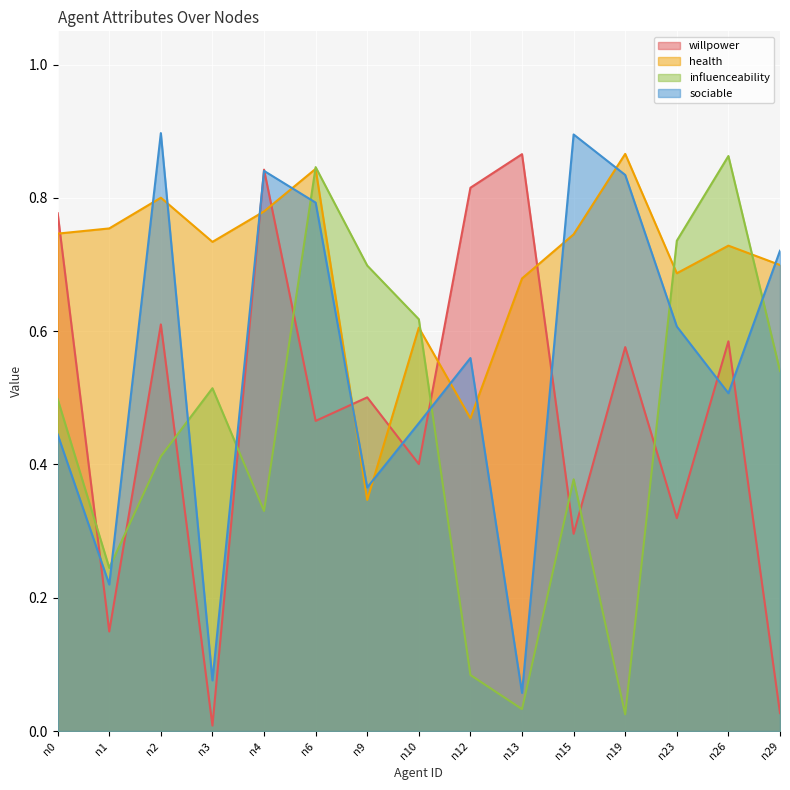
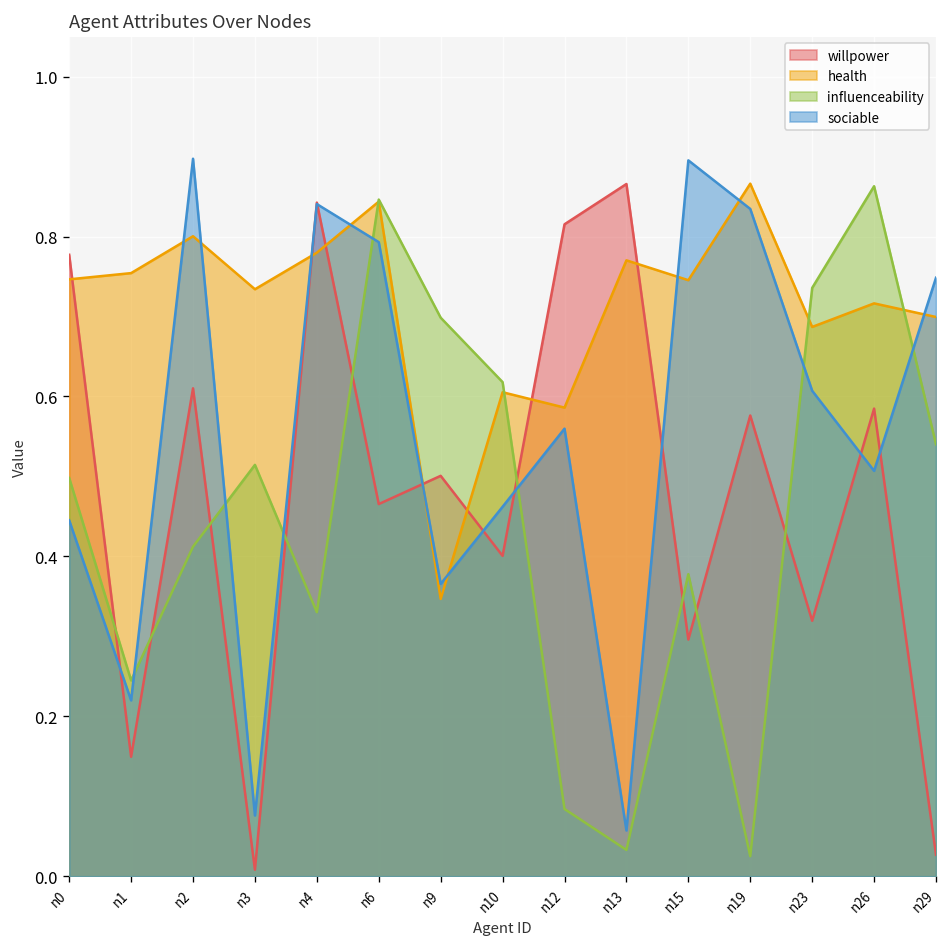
  {
    "willpower": {
      "n0": 0.78,
      "n1": 0.15,
      "n2": 0.61,
      "n3": 0.01,
      "n6": 0.47,
      "n9": 0.50,
      "n10": 0.40,
      "n12": 0.82,
      "n13": 0.87,
      "n15": 0.30,
      "n19": 0.58,
      "n23": 0.32,
      "n26": 0.58,
      "n29": 0.03
    },
    "health": {
      "n0": 0.75,
      "n1": 0.75,
      "n2": 0.80,
      "n3": 0.73,
      "n4": 0.78,
      "n9": 0.35,
      "n10": 0.61,
-     "n12": 0.47,
-     "n13": 0.68,
+     "n12": 0.59,
+     "n13": 0.77,
      "n15": 0.75,
      "n19": 0.87,
      "n23": 0.69,
-     "n26": 0.73,
+     "n26": 0.72,
      "n29": 0.70
    },
    "influenceability": {
      "n0": 0.50,
      "n1": 0.24,
      "n2": 0.41,
      "n3": 0.51,
      "n4": 0.33,
      "n9": 0.70,
      "n10": 0.62,
      "n12": 0.08,
      "n13": 0.03,
      "n15": 0.38,
      "n19": 0.03,
      "n23": 0.74,
      "n26": 0.86,
      "n29": 0.54
    },
    "sociable": {
      "n0": 0.45,
      "n1": 0.22,
      "n2": 0.90,
      "n3": 0.08,
      "n6": 0.79,
      "n9": 0.37,
      "n10": 0.46,
      "n12": 0.56,
      "n13": 0.06,
      "n15": 0.90,
      "n19": 0.83,
      "n23": 0.61,
      "n26": 0.51,
-     "n29": 0.72
+     "n29": 0.75
    }
  }
